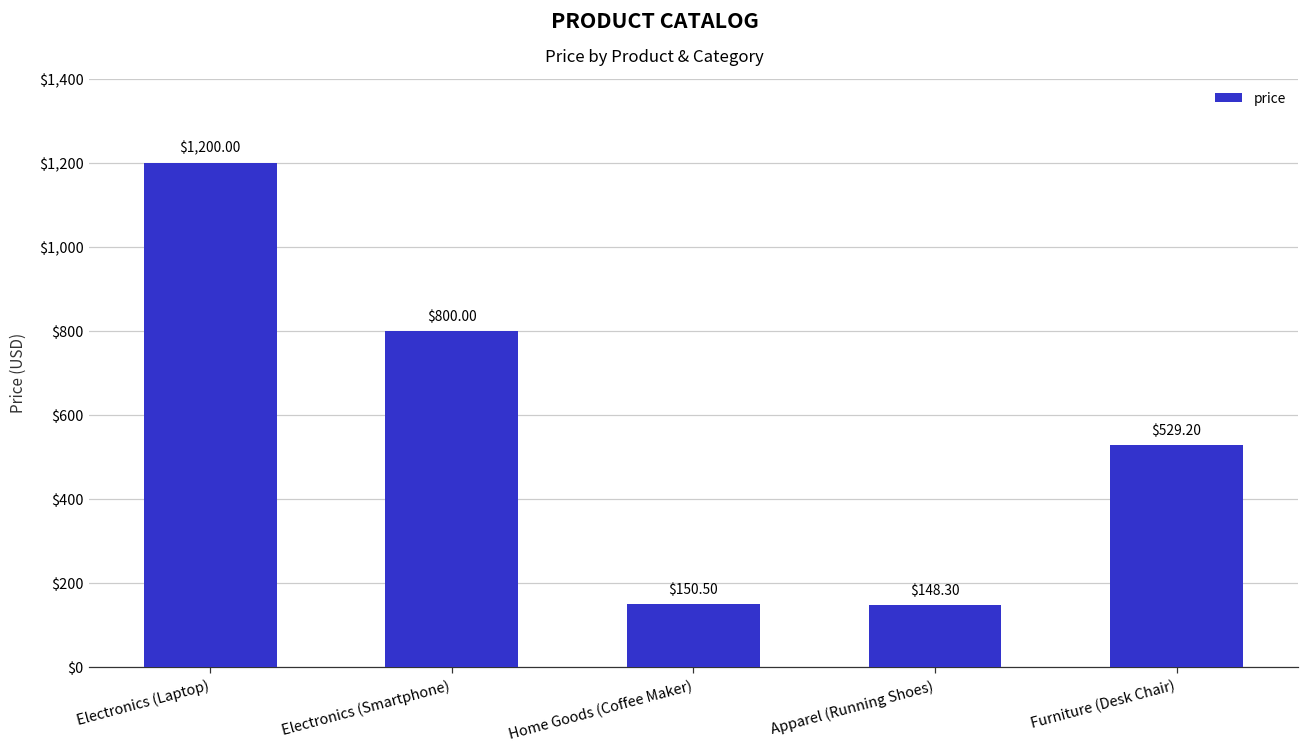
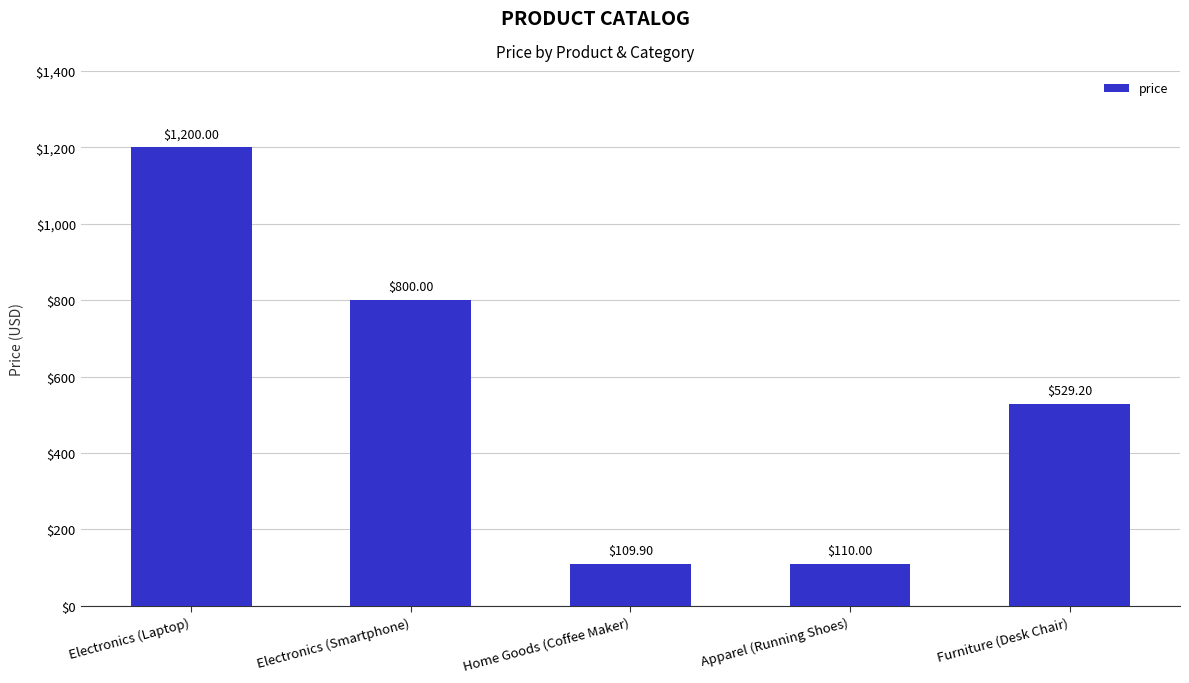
  {
    "Electronics (Laptop)": "$1,200.00",
    "Electronics (Smartphone)": "$800.00",
-   "Home Goods (Coffee Maker)": "$150.50",
-   "Apparel (Running Shoes)": "$148.30",
+   "Home Goods (Coffee Maker)": "$109.90",
+   "Apparel (Running Shoes)": "$110.00",
    "Furniture (Desk Chair)": "$529.20"
  }
